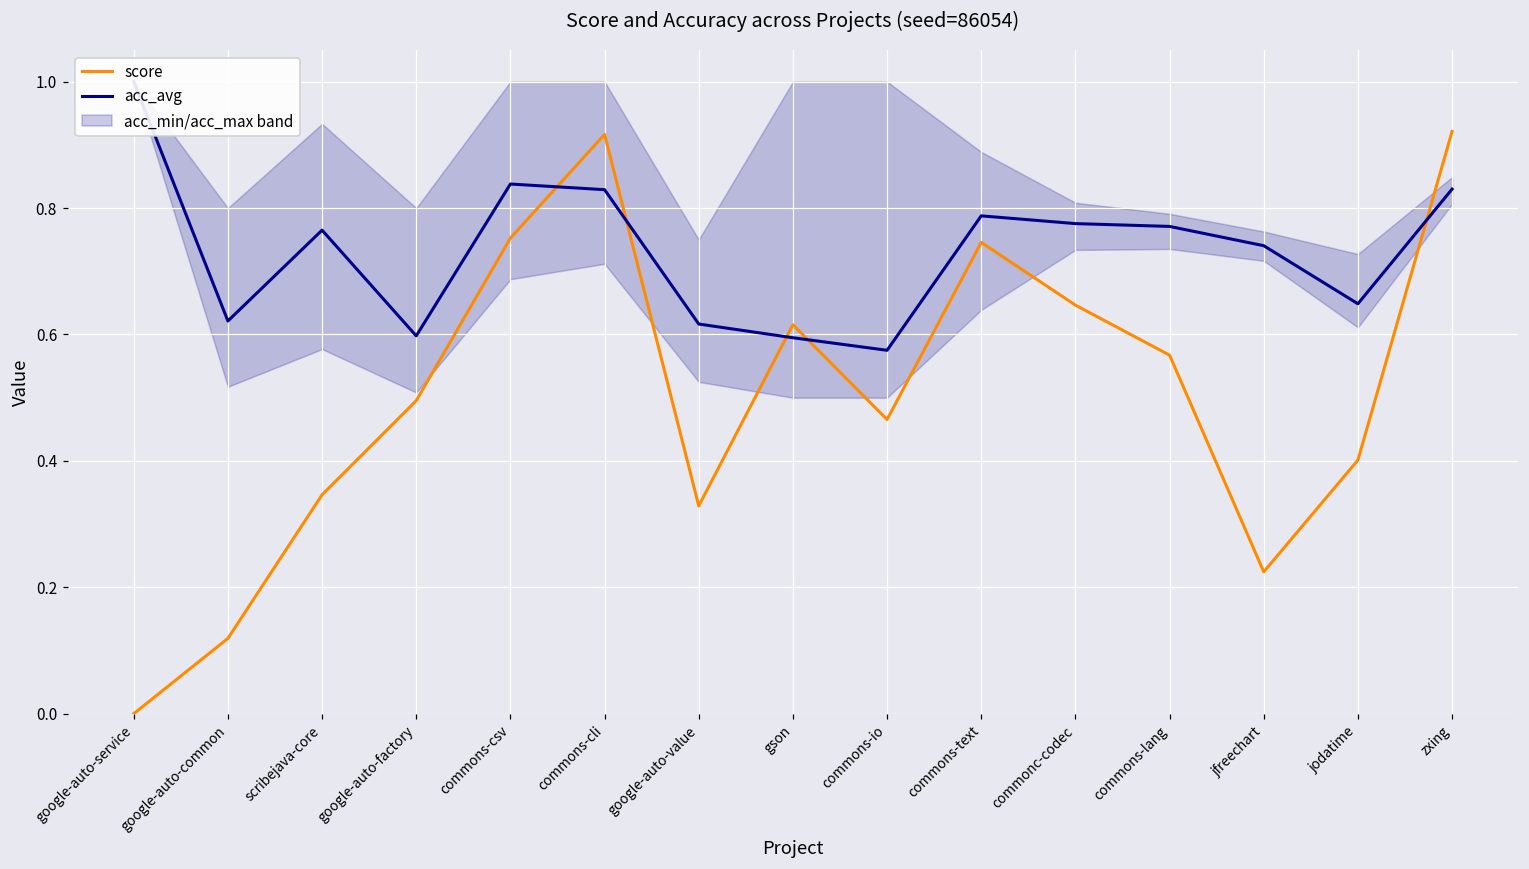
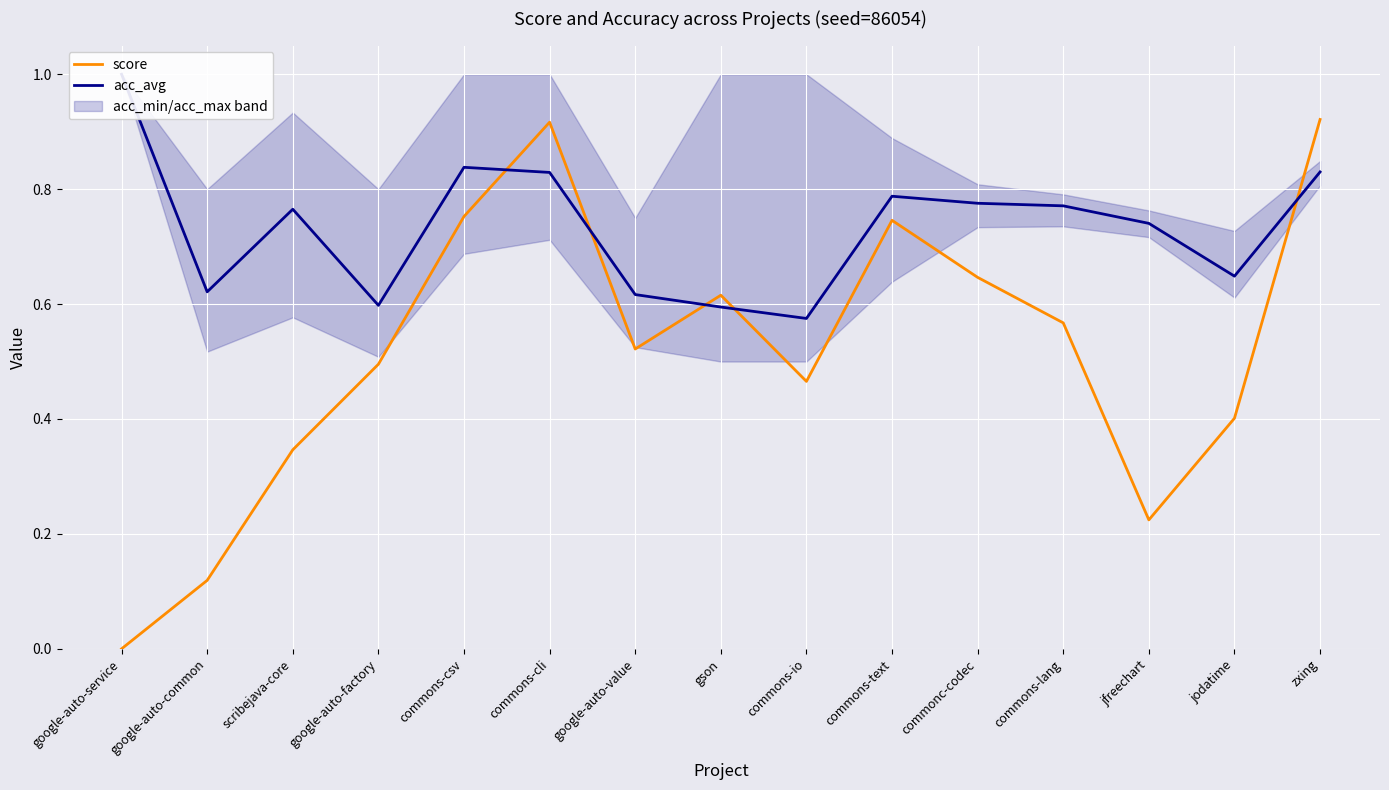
  {
    "score": {
      "google-auto-service": 0.00,
      "google-auto-common": 0.12,
      "scribejava-core": 0.35,
      "google-auto-factory": 0.50,
      "commons-csv": 0.75,
      "commons-cli": 0.92,
-     "google-auto-value": 0.33,
+     "google-auto-value": 0.52,
      "gson": 0.62,
      "commons-io": 0.47,
      "commons-text": 0.75,
      "commonc-codec": 0.65,
      "commons-lang": 0.57,
      "jfreechart": 0.22,
      "jodatime": 0.40,
      "zxing": 0.92
    }
  }
